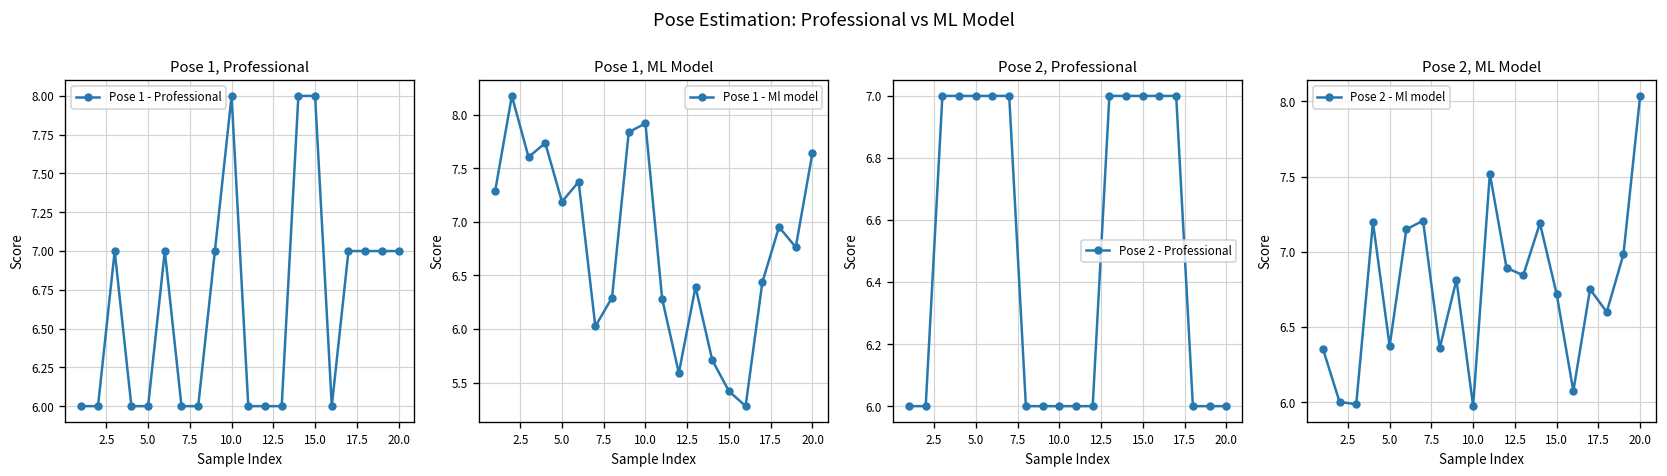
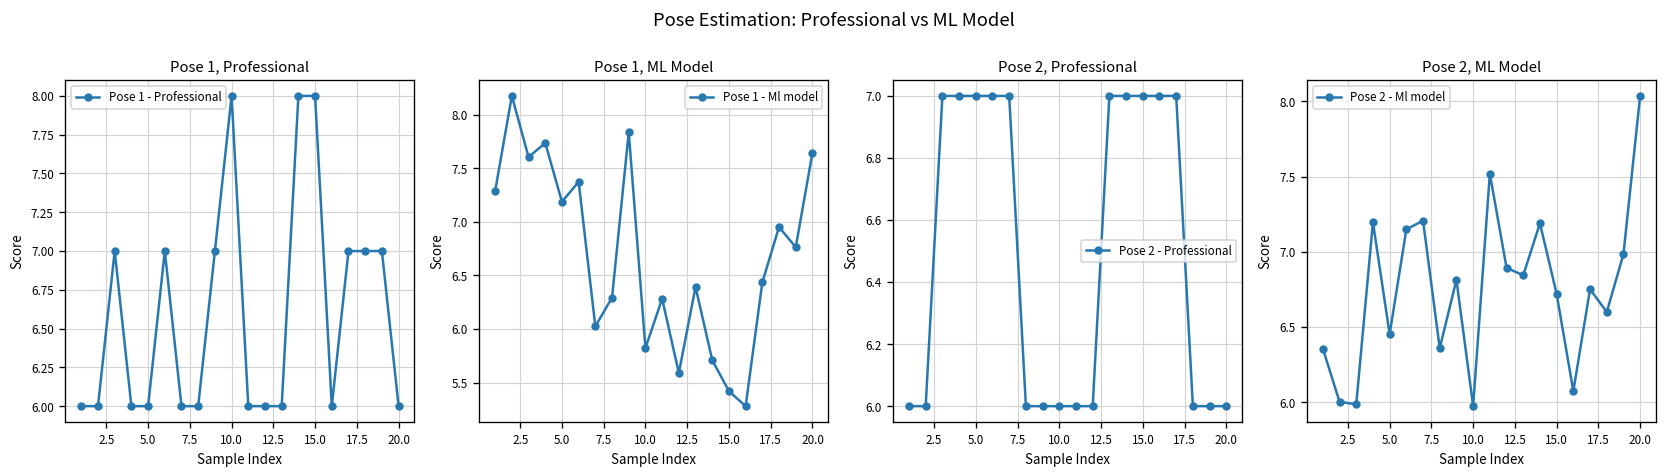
  {
    "Pose 1, Professional": {
      "5.0": 6,
      "10.0": 8,
      "15.0": 8,
-     "20.0": 7
+     "20.0": 6
    },
    "Pose 1, ML Model": {
      "5.0": 7.2,
-     "10.0": 7.9,
+     "10.0": 5.8,
      "15.0": 5.4,
      "20.0": 7.6
    },
    "Pose 2, Professional": {
      "5.0": 7.00,
      "10.0": 6.00,
      "15.0": 7.00,
      "20.0": 6.00
    },
    "Pose 2, ML Model": {
-     "5.0": 6.37,
+     "5.0": 6.45,
      "10.0": 5.97,
      "15.0": 6.72,
      "20.0": 8.04
    }
  }
